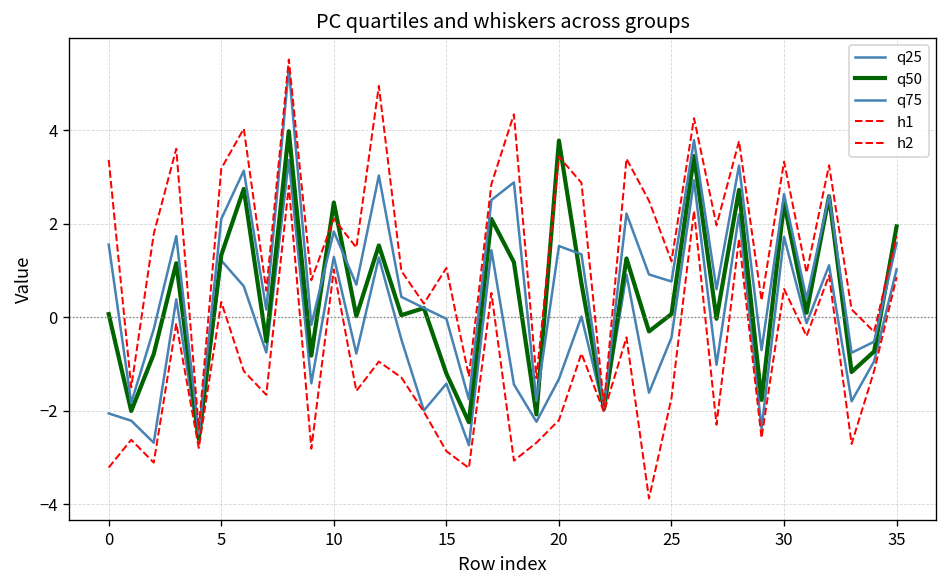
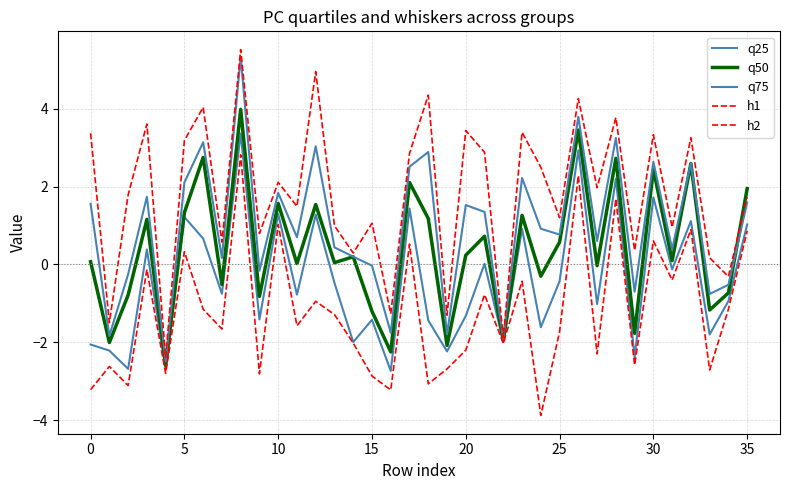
  {
    "q50": {
      "0": 0.1,
      "5": 1.3,
-     "10": 2.5,
+     "10": 1.6,
      "15": -1.2,
-     "20": 3.8,
-     "25": 0.1,
+     "20": 0.2,
+     "25": 0.6,
      "30": 2.4,
      "35": 1.9
    }
  }
